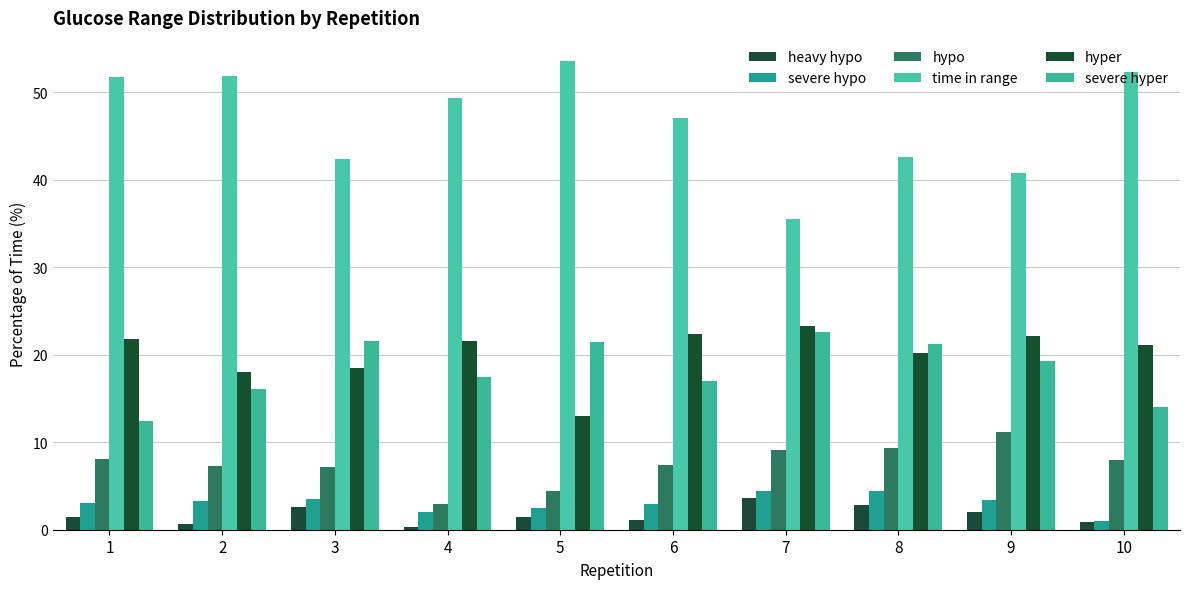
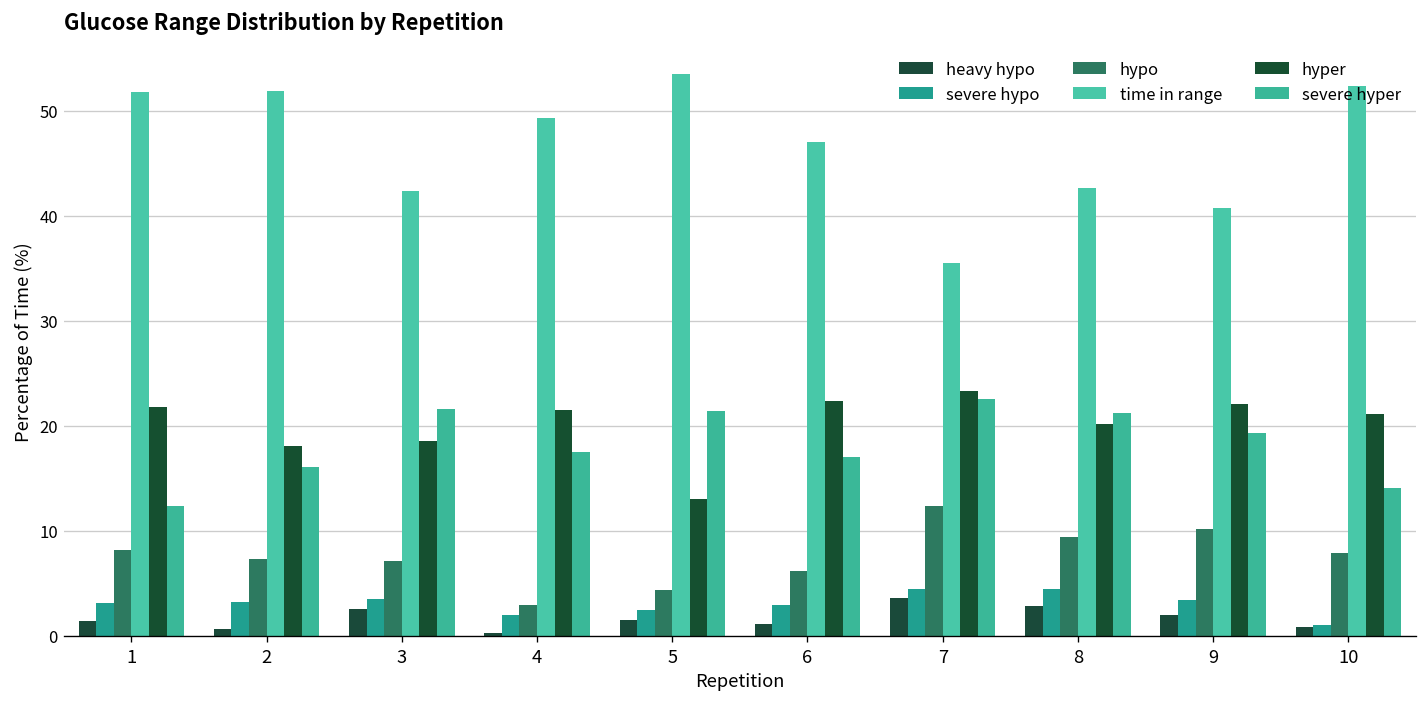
  {
    "hypo": {
      "1": 8,
      "2": 7,
      "3": 7,
      "4": 3,
      "5": 4,
-     "6": 7,
-     "7": 9,
+     "6": 6,
+     "7": 12,
      "8": 9,
-     "9": 11,
+     "9": 10,
      "10": 8
    }
  }
